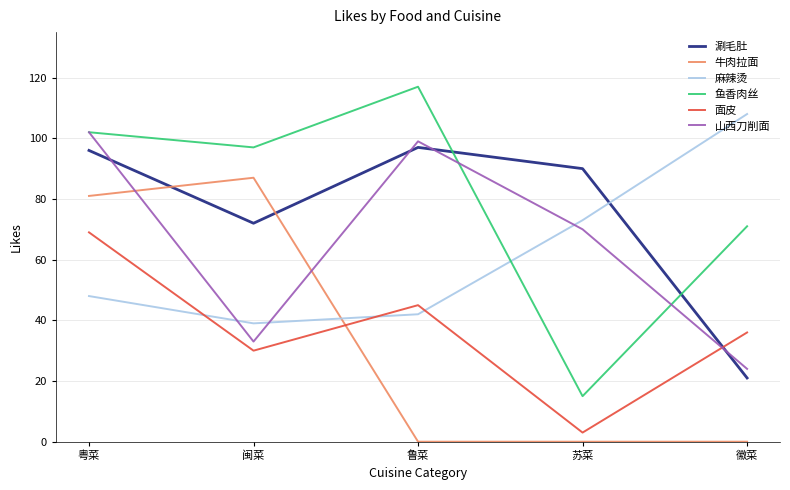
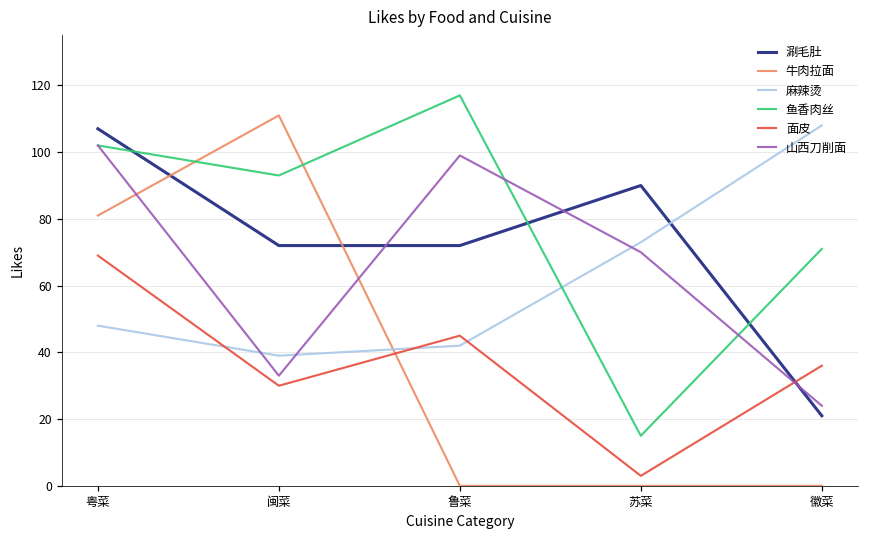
  {
    "涮毛肚": {
-     "粤菜": 96,
+     "粤菜": 107,
      "闽菜": 72,
-     "鲁菜": 97,
+     "鲁菜": 72,
      "苏菜": 90,
      "徽菜": 21
    },
    "牛肉拉面": {
      "粤菜": 81,
-     "闽菜": 87,
+     "闽菜": 111,
      "鲁菜": 0,
      "苏菜": 0,
      "徽菜": 0
    },
    "麻辣烫": {
      "粤菜": 48,
      "闽菜": 39,
      "鲁菜": 42,
      "苏菜": 73,
      "徽菜": 108
    },
    "鱼香肉丝": {
-     "闽菜": 97,
+     "闽菜": 93,
      "鲁菜": 117,
      "苏菜": 15,
      "徽菜": 71
    },
    "面皮": {
      "粤菜": 69,
      "闽菜": 30,
      "鲁菜": 45,
      "苏菜": 3,
      "徽菜": 36
    },
    "山西刀削面": {
      "闽菜": 33,
      "鲁菜": 99,
      "苏菜": 70,
      "徽菜": 24
    }
  }
